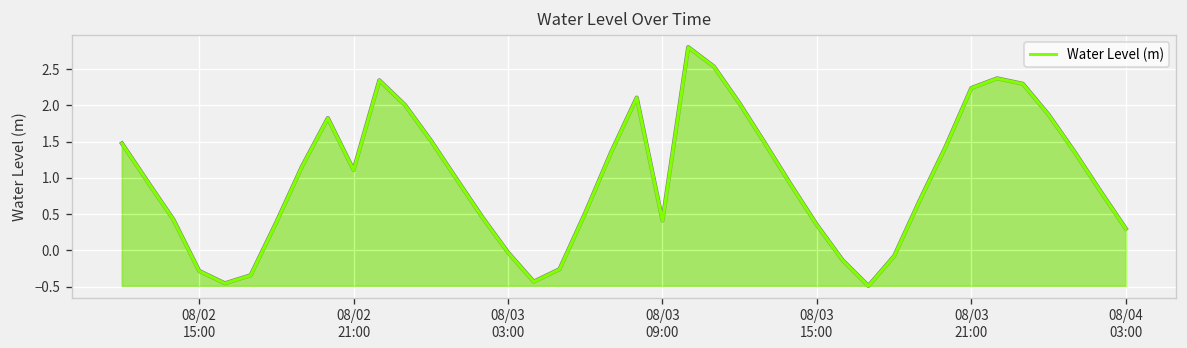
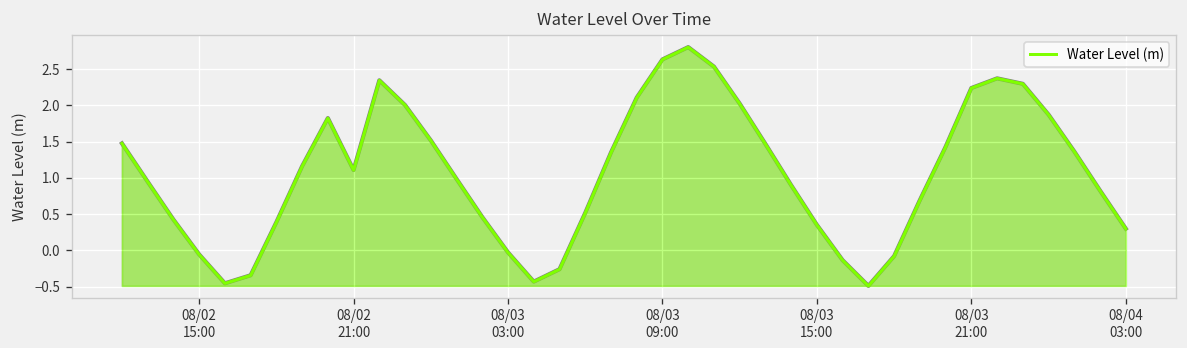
  {
-   "08/02 15:00": -0.3,
+   "08/02 15:00": -0.1,
    "08/02 21:00": 1.1,
    "08/03 03:00": 0.0,
-   "08/03 09:00": 0.4,
+   "08/03 09:00": 2.6,
    "08/03 15:00": 0.4,
    "08/03 21:00": 2.2,
    "08/04 03:00": 0.3
  }
